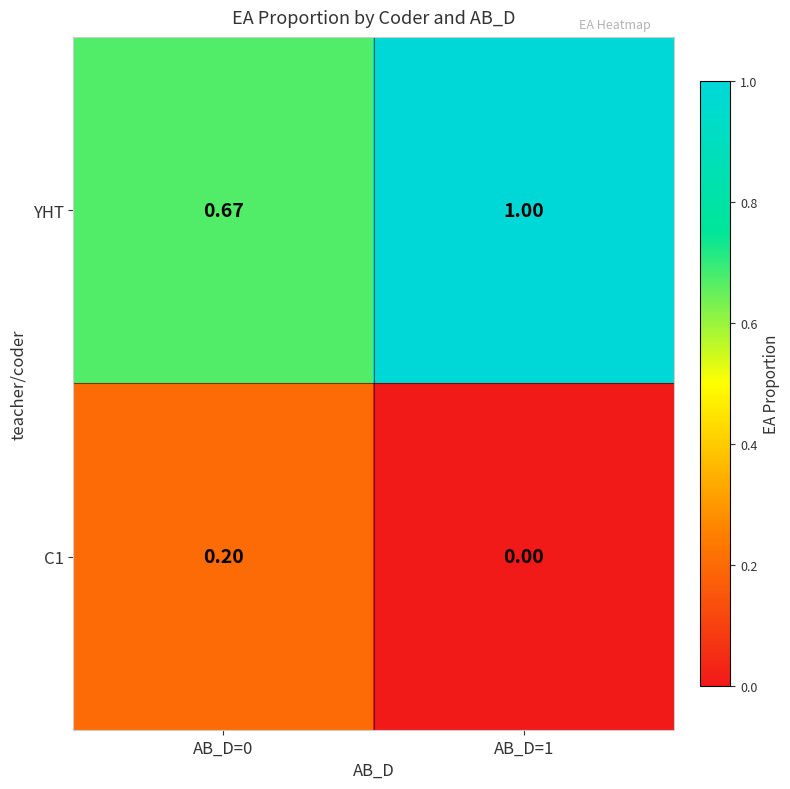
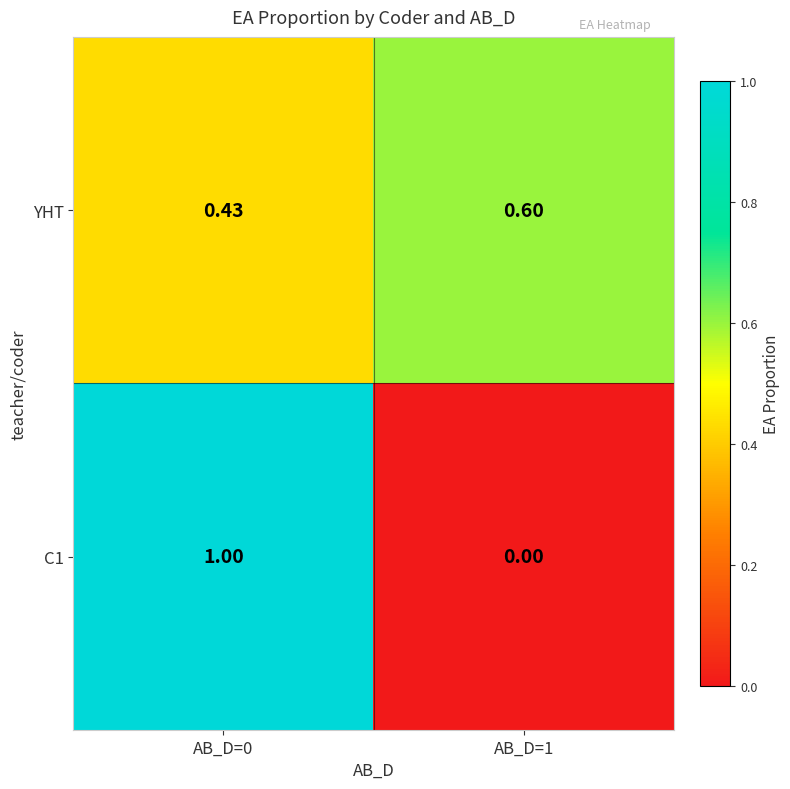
  {
    "YHT": {
-     "AB_D=0": 0.67,
-     "AB_D=1": 1.00
+     "AB_D=0": 0.43,
+     "AB_D=1": 0.60
    },
    "C1": {
-     "AB_D=0": 0.20,
+     "AB_D=0": 1.00,
      "AB_D=1": 0.00
    }
  }
